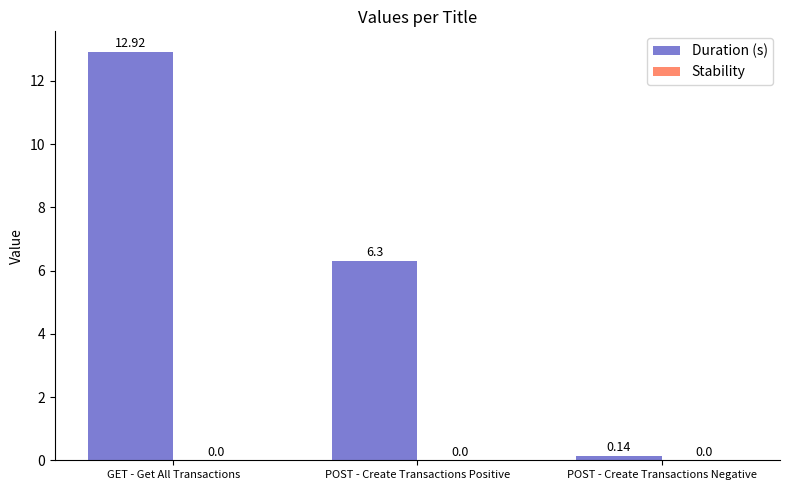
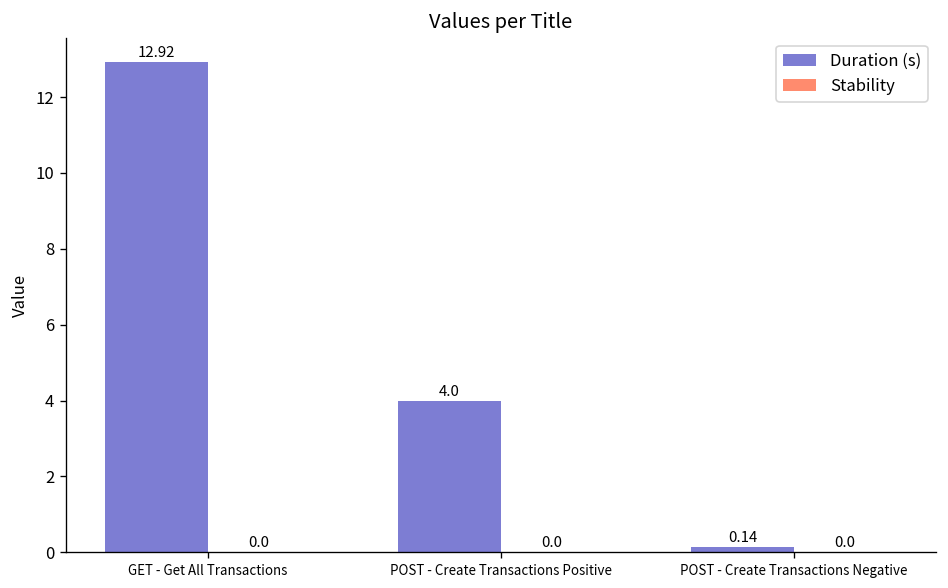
  {
    "Duration (s)": {
      "GET - Get All Transactions": 12.92,
-     "POST - Create Transactions Positive": 6.3,
+     "POST - Create Transactions Positive": 4.0,
      "POST - Create Transactions Negative": 0.14
    },
    "Stability": {
      "GET - Get All Transactions": 0.0,
      "POST - Create Transactions Positive": 0.0,
      "POST - Create Transactions Negative": 0.0
    }
  }
